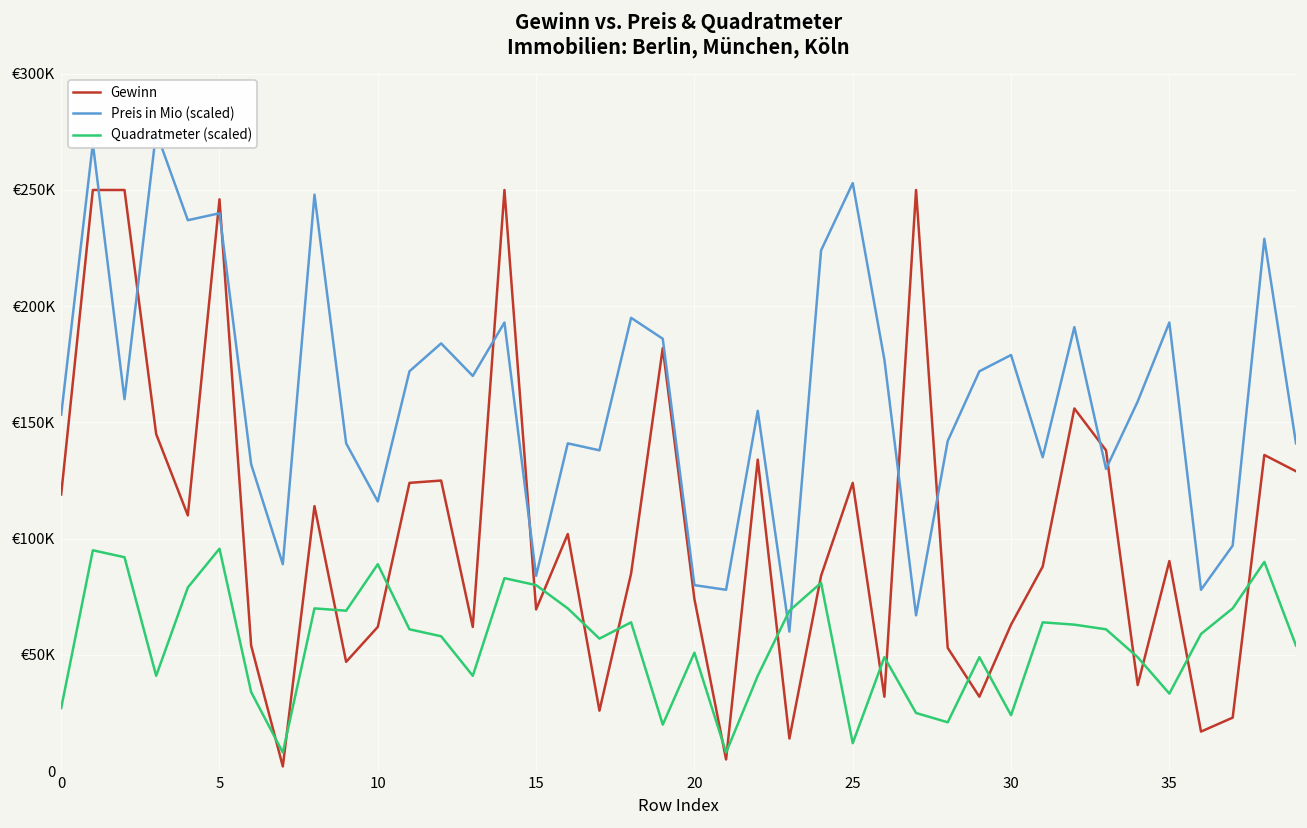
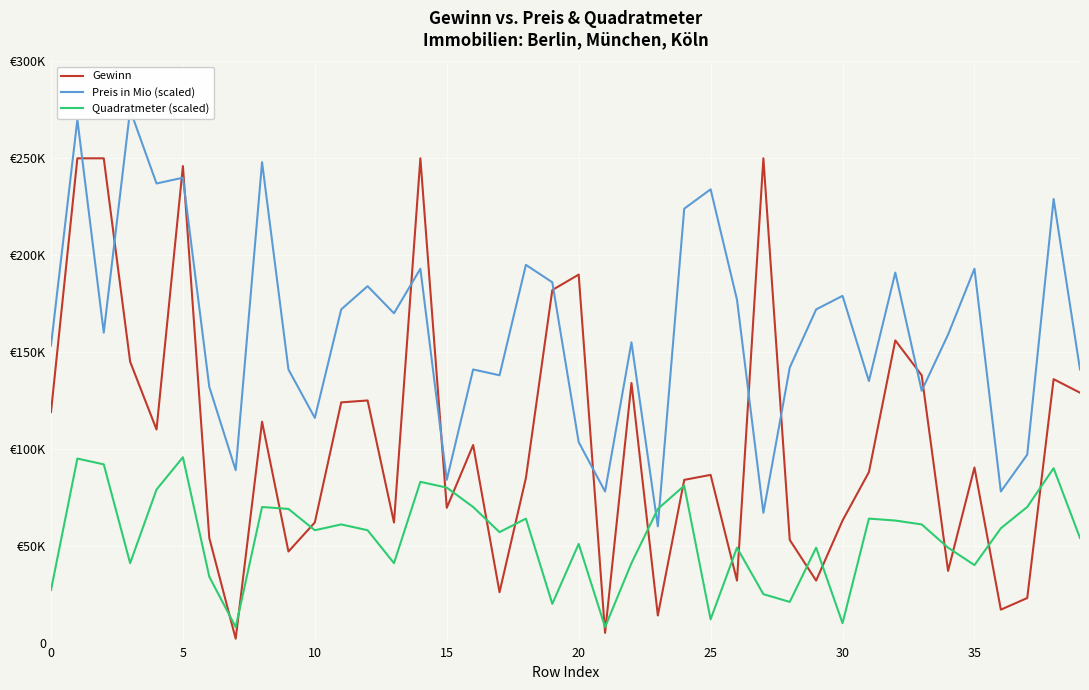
  {
    "Gewinn": {
      "0": "€119000",
      "5": "€246000",
      "10": "€62000",
      "15": "€70000",
-     "20": "€74000",
-     "25": "€124000",
+     "20": "€190000",
+     "25": "€87000",
      "30": "€63000",
      "35": "€90000"
    },
    "Preis in Mio (scaled)": {
      "0": "€153000",
      "5": "€240000",
      "10": "€116000",
      "15": "€84000",
-     "20": "€80000",
-     "25": "€253000",
+     "20": "€103000",
+     "25": "€234000",
      "30": "€179000",
      "35": "€193000"
    },
    "Quadratmeter (scaled)": {
      "0": "€27000",
      "5": "€96000",
-     "10": "€89000",
+     "10": "€58000",
      "15": "€80000",
      "20": "€51000",
      "25": "€12000",
-     "30": "€24000",
-     "35": "€33000"
+     "30": "€10000",
+     "35": "€40000"
    }
  }
